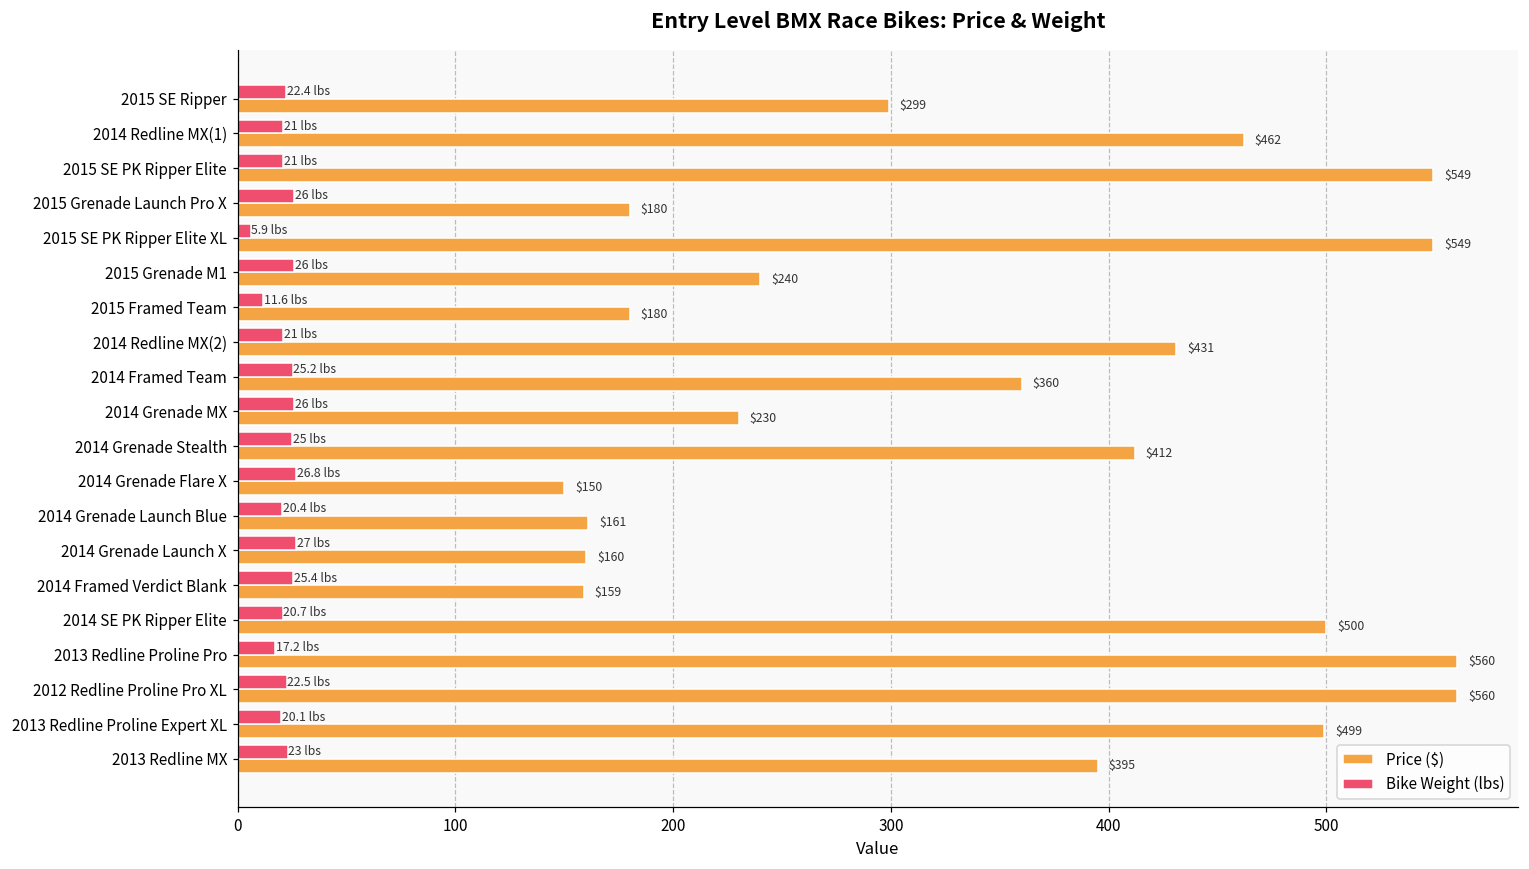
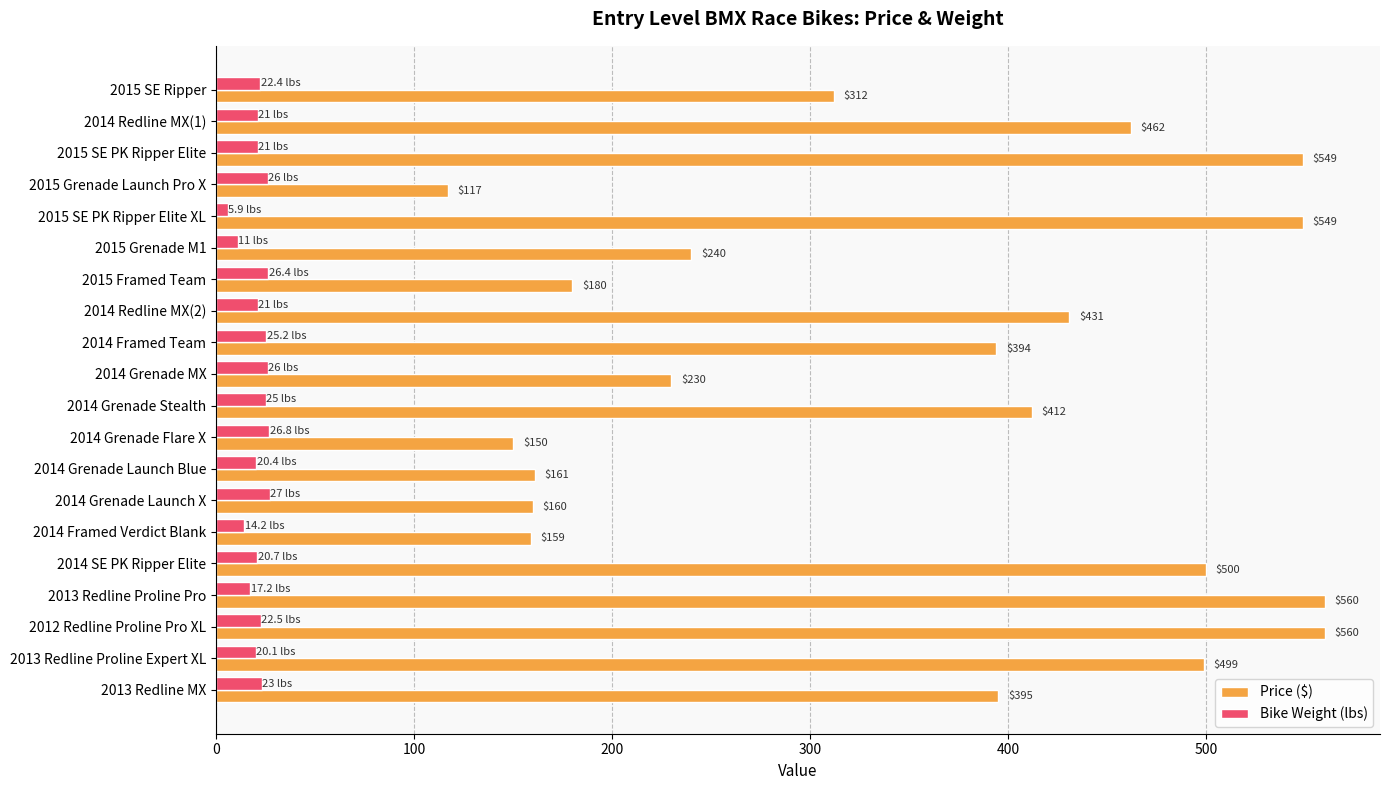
  {
    "Price ($)": {
-     "2015 SE Ripper": "$299",
+     "2015 SE Ripper": "$312",
      "2014 Redline MX(1)": "$462",
      "2015 SE PK Ripper Elite": "$549",
-     "2015 Grenade Launch Pro X": "$180",
+     "2015 Grenade Launch Pro X": "$117",
      "2015 SE PK Ripper Elite XL": "$549",
      "2015 Grenade M1": "$240",
      "2015 Framed Team": "$180",
      "2014 Redline MX(2)": "$431",
-     "2014 Framed Team": "$360",
+     "2014 Framed Team": "$394",
      "2014 Grenade MX": "$230",
      "2014 Grenade Stealth": "$412",
      "2014 Grenade Flare X": "$150",
      "2014 Grenade Launch Blue": "$161",
      "2014 Grenade Launch X": "$160",
      "2014 Framed Verdict Blank": "$159",
      "2014 SE PK Ripper Elite": "$500",
      "2013 Redline Proline Pro": "$560",
      "2012 Redline Proline Pro XL": "$560",
      "2013 Redline Proline Expert XL": "$499",
      "2013 Redline MX": "$395"
    },
    "Bike Weight (lbs)": {
      "2015 SE Ripper": "22.4",
      "2014 Redline MX(1)": "21",
      "2015 SE PK Ripper Elite": "21",
      "2015 Grenade Launch Pro X": "26",
      "2015 SE PK Ripper Elite XL": "5.9",
-     "2015 Grenade M1": "26",
-     "2015 Framed Team": "11.6",
+     "2015 Grenade M1": "11",
+     "2015 Framed Team": "26.4",
      "2014 Redline MX(2)": "21",
      "2014 Framed Team": "25.2",
      "2014 Grenade MX": "26",
      "2014 Grenade Stealth": "25",
      "2014 Grenade Flare X": "26.8",
      "2014 Grenade Launch Blue": "20.4",
      "2014 Grenade Launch X": "27",
-     "2014 Framed Verdict Blank": "25.4",
+     "2014 Framed Verdict Blank": "14.2",
      "2014 SE PK Ripper Elite": "20.7",
      "2013 Redline Proline Pro": "17.2",
      "2012 Redline Proline Pro XL": "22.5",
      "2013 Redline Proline Expert XL": "20.1",
      "2013 Redline MX": "23"
    }
  }
